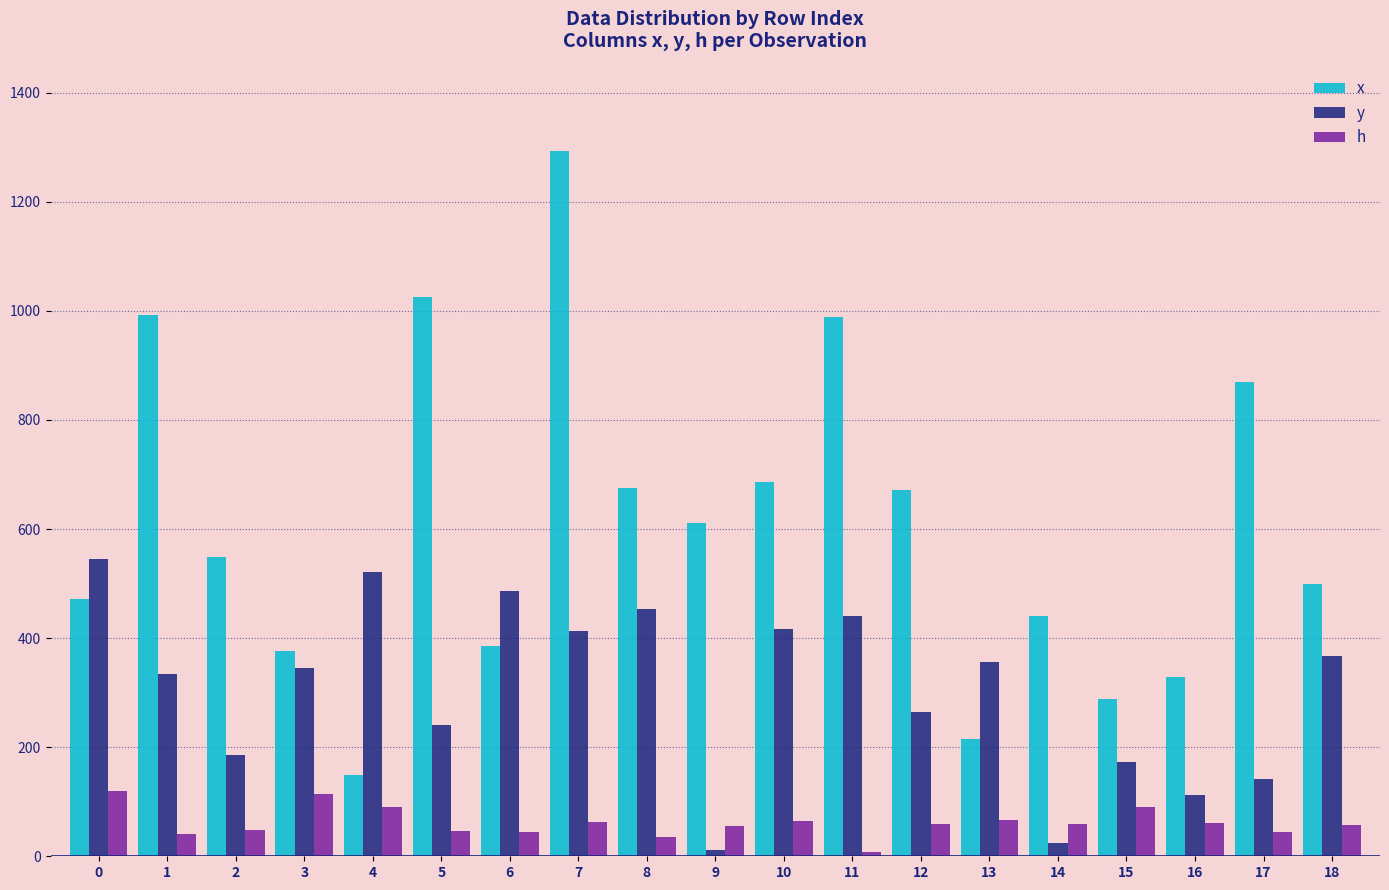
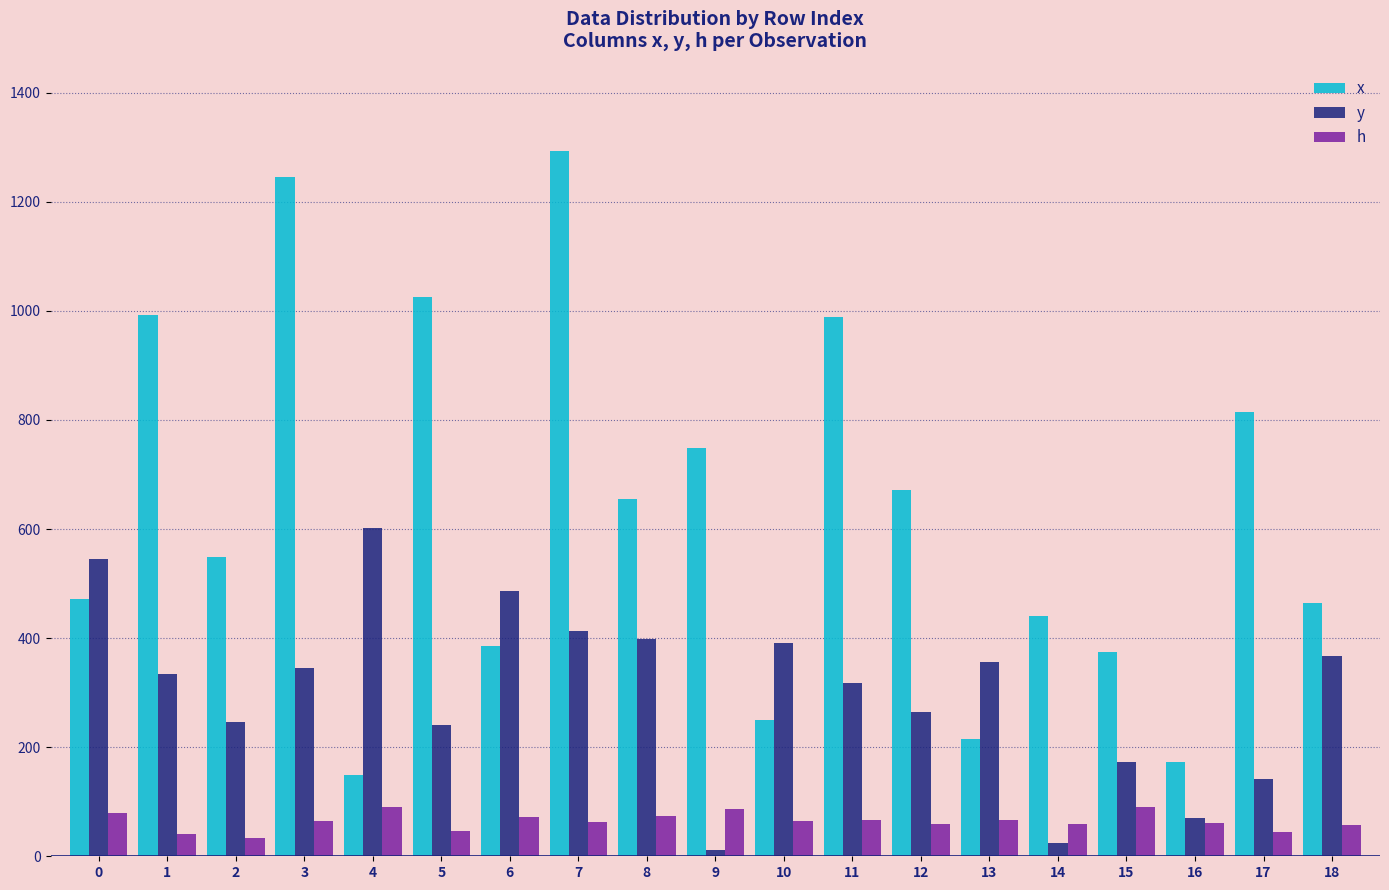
  {
    "x": {
      "0": 470,
      "1": 990,
      "2": 550,
-     "3": 380,
+     "3": 1250,
      "4": 150,
      "5": 1030,
      "6": 390,
      "7": 1290,
-     "8": 680,
-     "9": 610,
-     "10": 690,
+     "8": 660,
+     "9": 750,
+     "10": 250,
      "11": 990,
      "12": 670,
      "13": 220,
      "14": 440,
-     "15": 290,
-     "16": 330,
-     "17": 870,
-     "18": 500
+     "15": 370,
+     "16": 170,
+     "17": 820,
+     "18": 470
    },
    "y": {
      "0": 550,
      "1": 330,
-     "2": 190,
+     "2": 250,
      "3": 350,
-     "4": 520,
+     "4": 600,
      "5": 240,
      "6": 490,
      "7": 410,
-     "8": 450,
+     "8": 400,
      "9": 10,
-     "10": 420,
-     "11": 440,
+     "10": 390,
+     "11": 320,
      "12": 270,
      "13": 360,
      "14": 30,
      "15": 170,
-     "16": 110,
+     "16": 70,
      "17": 140,
      "18": 370
    },
    "h": {
-     "0": 120,
+     "0": 80,
      "1": 40,
-     "2": 50,
-     "3": 120,
+     "2": 30,
+     "3": 60,
      "4": 90,
      "5": 50,
-     "6": 50,
+     "6": 70,
      "7": 60,
-     "8": 40,
-     "9": 60,
+     "8": 70,
+     "9": 90,
      "10": 60,
-     "11": 10,
+     "11": 70,
      "12": 60,
      "13": 70,
      "14": 60,
      "15": 90,
      "16": 60,
      "17": 40,
      "18": 60
    }
  }
